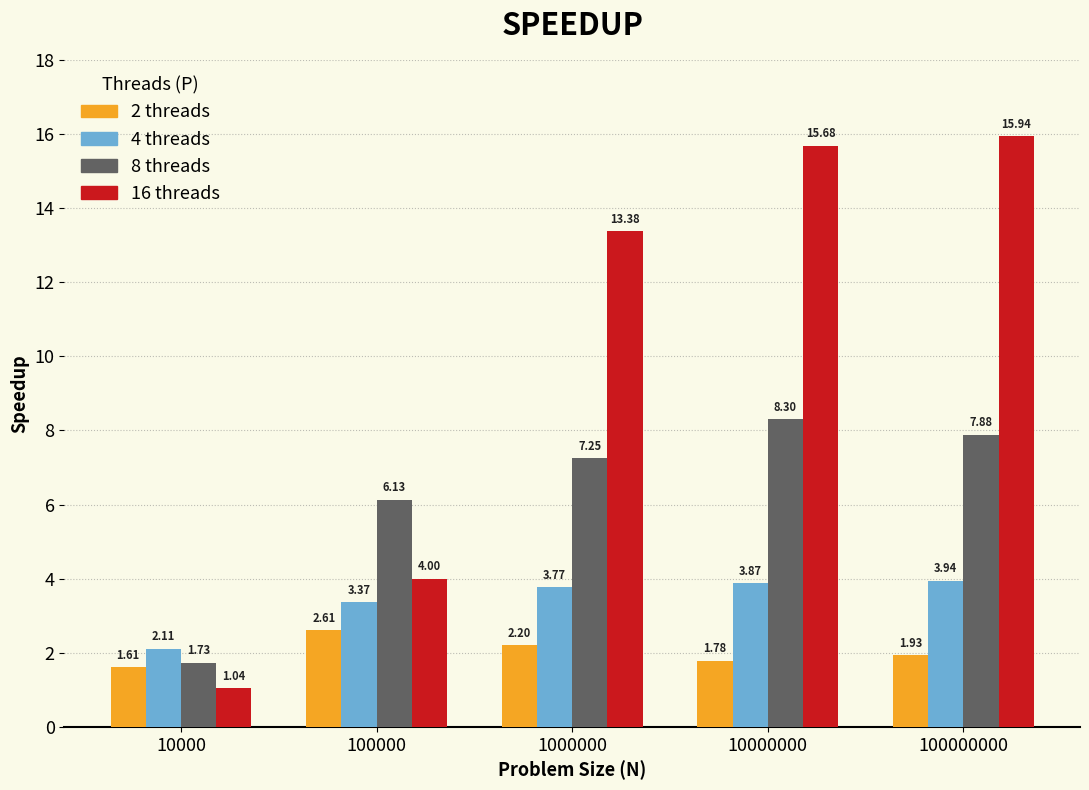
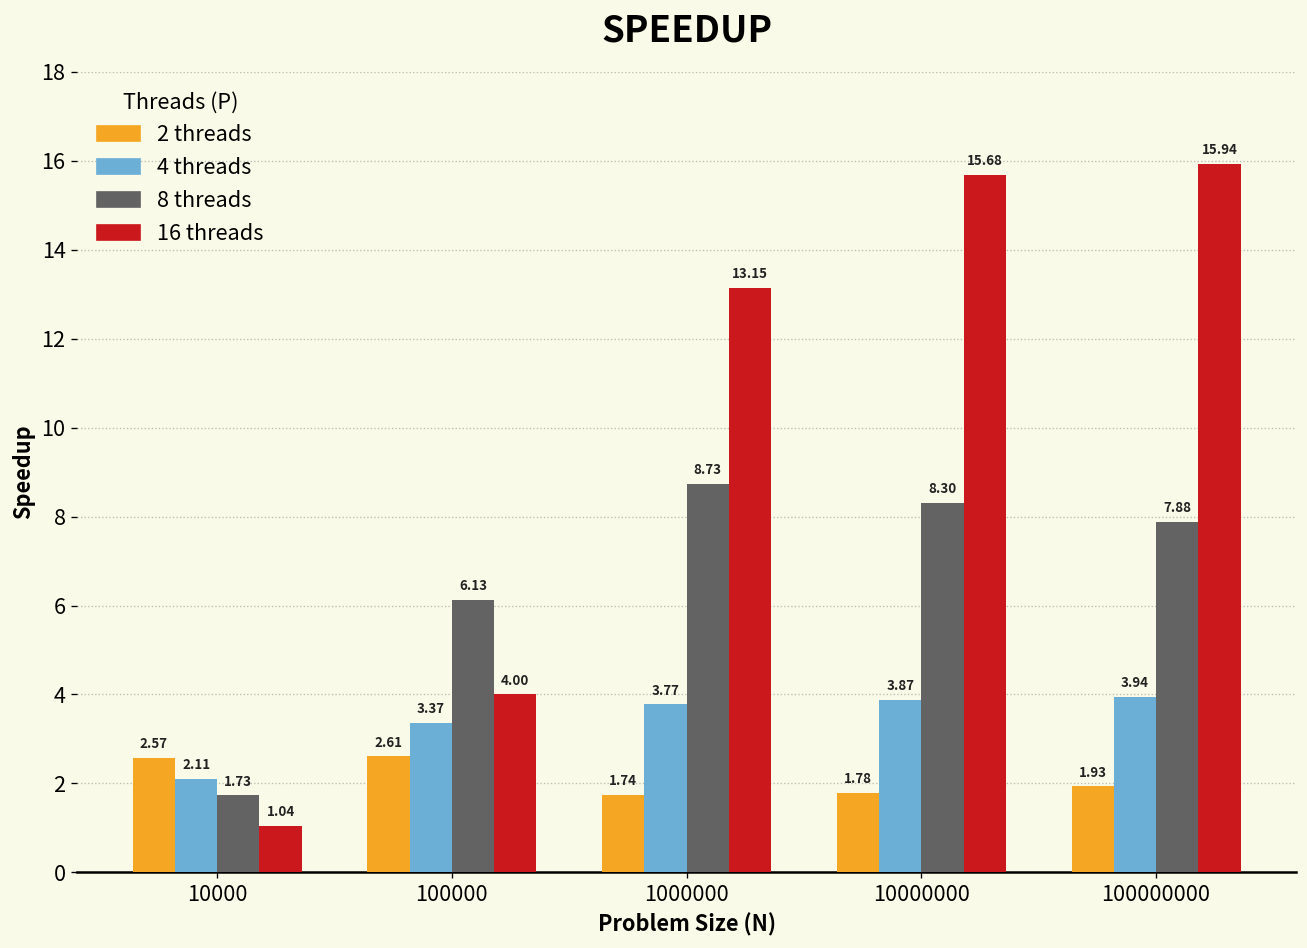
  {
    "2 threads": {
-     "10000": 1.61,
+     "10000": 2.57,
      "100000": 2.61,
-     "1000000": 2.20,
+     "1000000": 1.74,
      "10000000": 1.78,
      "100000000": 1.93
    },
    "4 threads": {
      "10000": 2.11,
      "100000": 3.37,
      "1000000": 3.77,
      "10000000": 3.87,
      "100000000": 3.94
    },
    "8 threads": {
      "10000": 1.73,
      "100000": 6.13,
-     "1000000": 7.25,
+     "1000000": 8.73,
      "10000000": 8.30,
      "100000000": 7.88
    },
    "16 threads": {
      "10000": 1.04,
      "100000": 4.00,
-     "1000000": 13.38,
+     "1000000": 13.15,
      "10000000": 15.68,
      "100000000": 15.94
    }
  }
